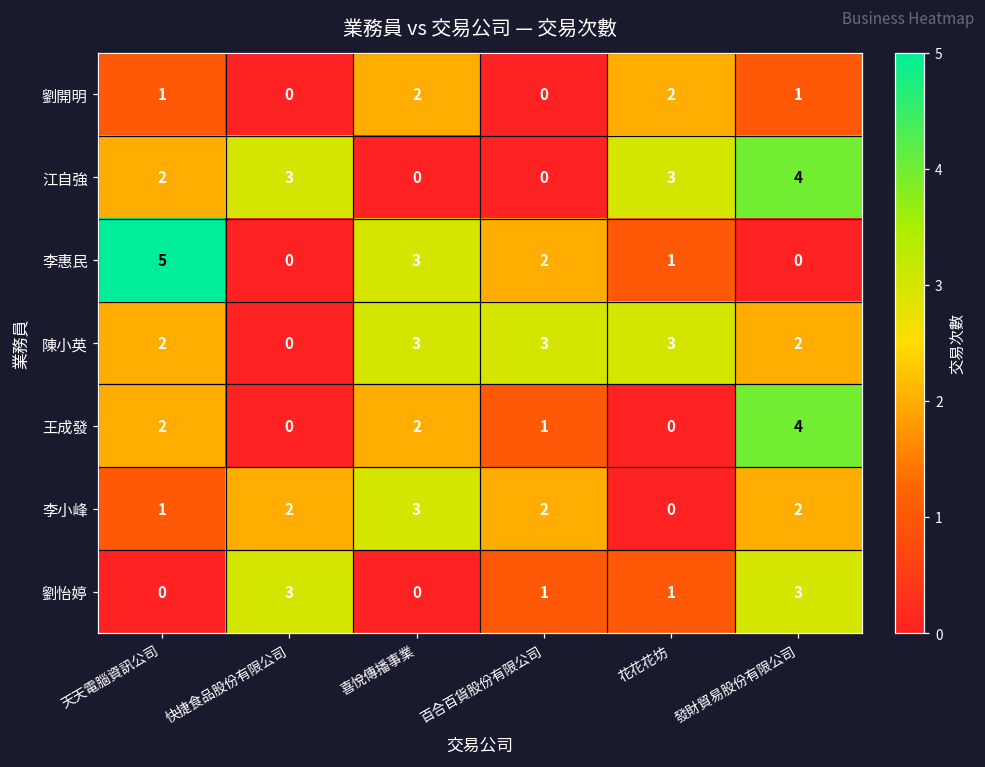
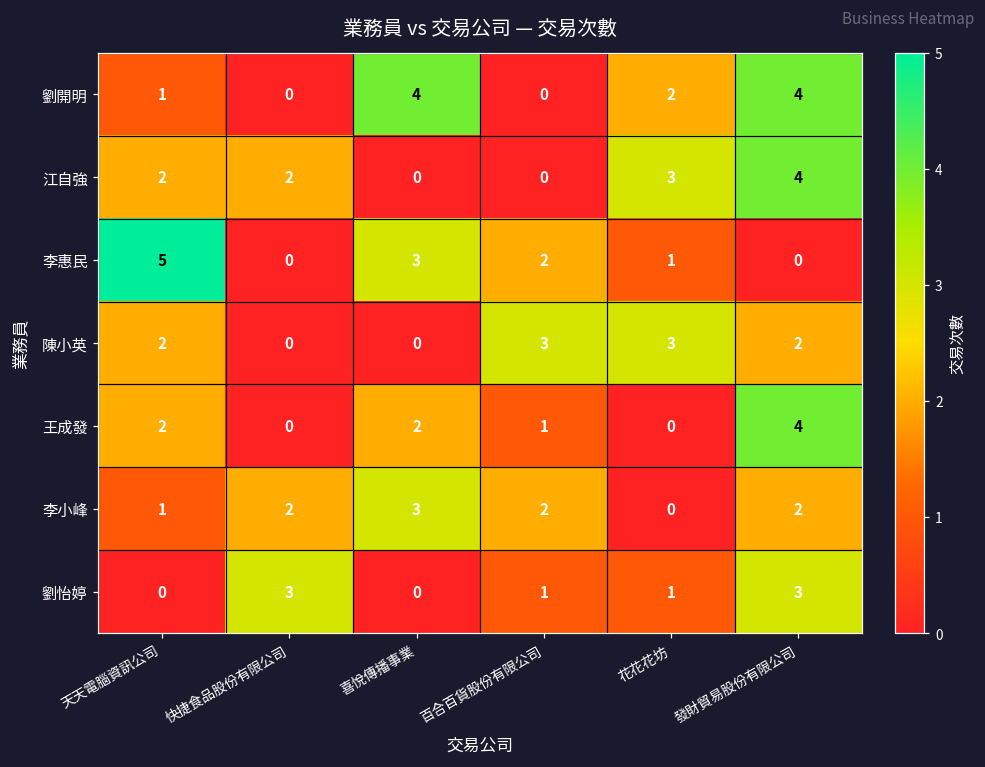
  {
    "劉開明": {
      "天天電腦資訊公司": 1,
      "快捷食品股份有限公司": 0,
-     "喜悅傳播事業": 2,
+     "喜悅傳播事業": 4,
      "百合百貨股份有限公司": 0,
      "花花花坊": 2,
-     "發財貿易股份有限公司": 1
+     "發財貿易股份有限公司": 4
    },
    "江自強": {
      "天天電腦資訊公司": 2,
-     "快捷食品股份有限公司": 3,
+     "快捷食品股份有限公司": 2,
      "喜悅傳播事業": 0,
      "百合百貨股份有限公司": 0,
      "花花花坊": 3,
      "發財貿易股份有限公司": 4
    },
    "李惠民": {
      "天天電腦資訊公司": 5,
      "快捷食品股份有限公司": 0,
      "喜悅傳播事業": 3,
      "百合百貨股份有限公司": 2,
      "花花花坊": 1,
      "發財貿易股份有限公司": 0
    },
    "陳小英": {
      "天天電腦資訊公司": 2,
      "快捷食品股份有限公司": 0,
-     "喜悅傳播事業": 3,
+     "喜悅傳播事業": 0,
      "百合百貨股份有限公司": 3,
      "花花花坊": 3,
      "發財貿易股份有限公司": 2
    },
    "王成發": {
      "天天電腦資訊公司": 2,
      "快捷食品股份有限公司": 0,
      "喜悅傳播事業": 2,
      "百合百貨股份有限公司": 1,
      "花花花坊": 0,
      "發財貿易股份有限公司": 4
    },
    "李小峰": {
      "天天電腦資訊公司": 1,
      "快捷食品股份有限公司": 2,
      "喜悅傳播事業": 3,
      "百合百貨股份有限公司": 2,
      "花花花坊": 0,
      "發財貿易股份有限公司": 2
    },
    "劉怡婷": {
      "天天電腦資訊公司": 0,
      "快捷食品股份有限公司": 3,
      "喜悅傳播事業": 0,
      "百合百貨股份有限公司": 1,
      "花花花坊": 1,
      "發財貿易股份有限公司": 3
    }
  }
